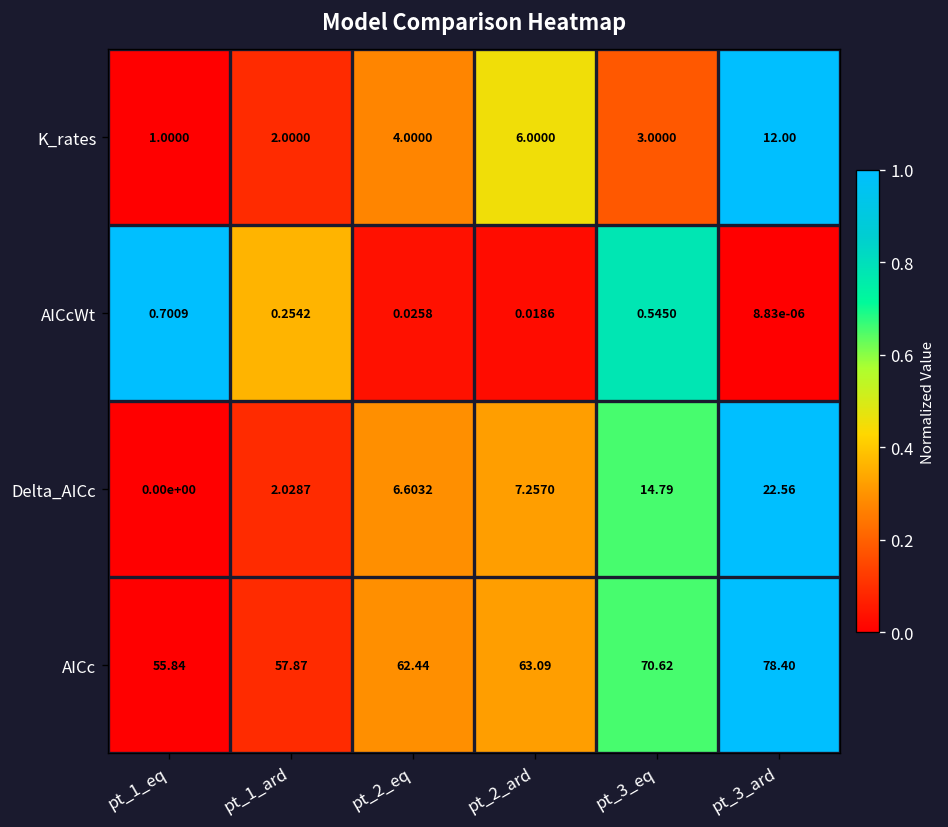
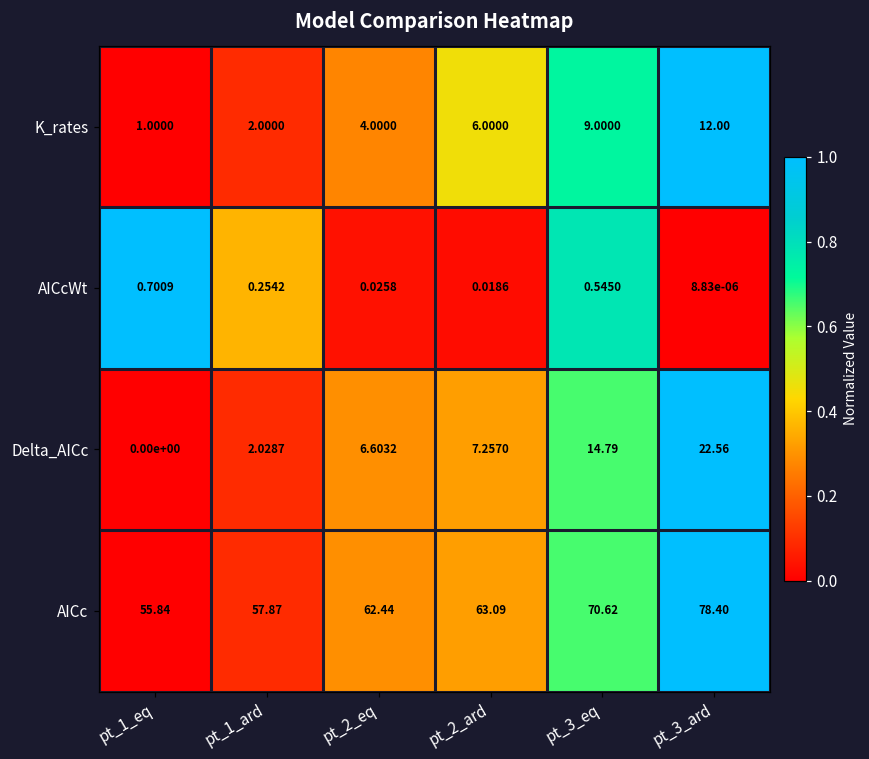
  {
    "K_rates": {
      "pt_1_eq": "1.0000",
      "pt_1_ard": "2.0000",
      "pt_2_eq": "4.0000",
      "pt_2_ard": "6.0000",
-     "pt_3_eq": "3.0000",
+     "pt_3_eq": "9.0000",
      "pt_3_ard": "12.00"
    },
    "AICcWt": {
      "pt_1_eq": "0.7009",
      "pt_1_ard": "0.2542",
      "pt_2_eq": "0.0258",
      "pt_2_ard": "0.0186",
      "pt_3_eq": "0.5450",
      "pt_3_ard": "8.83e-06"
    },
    "Delta_AICc": {
      "pt_1_eq": "0.00e+00",
      "pt_1_ard": "2.0287",
      "pt_2_eq": "6.6032",
      "pt_2_ard": "7.2570",
      "pt_3_eq": "14.79",
      "pt_3_ard": "22.56"
    },
    "AICc": {
      "pt_1_eq": "55.84",
      "pt_1_ard": "57.87",
      "pt_2_eq": "62.44",
      "pt_2_ard": "63.09",
      "pt_3_eq": "70.62",
      "pt_3_ard": "78.40"
    }
  }
